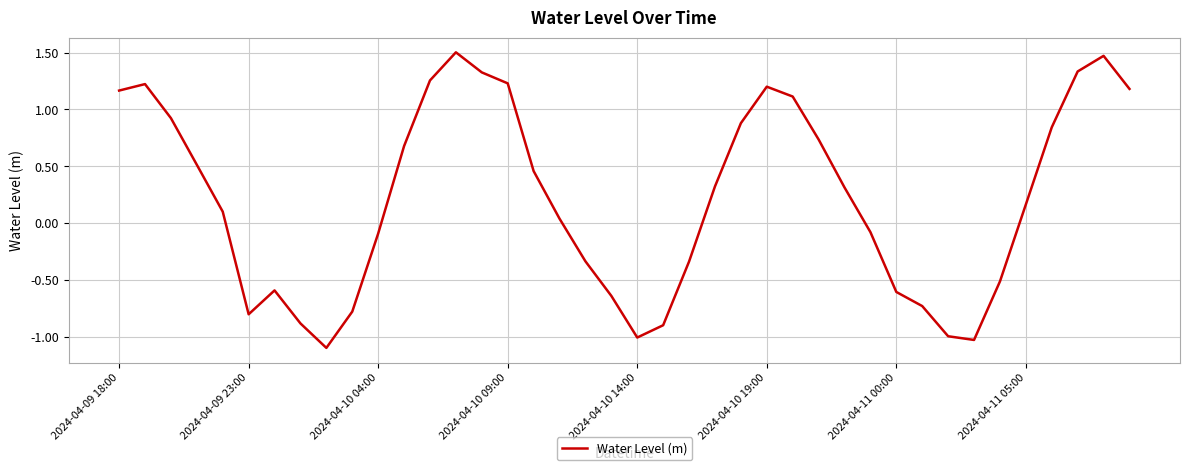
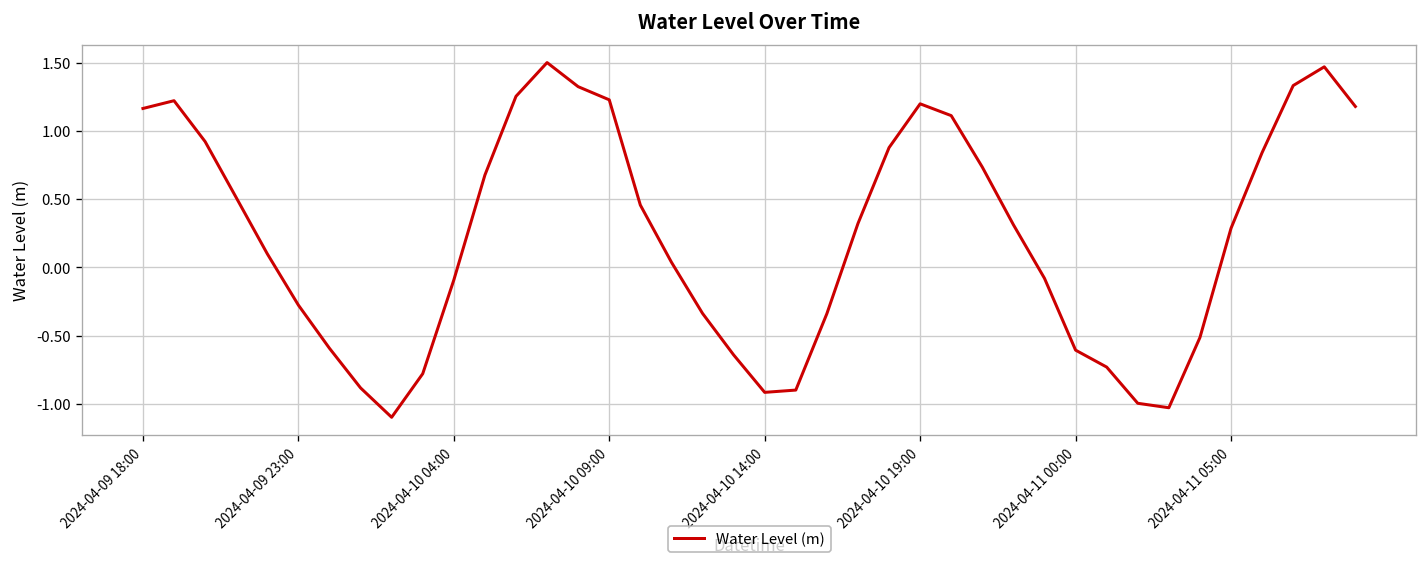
  {
    "2024-04-09 18:00": 1.17,
-   "2024-04-09 23:00": -0.80,
+   "2024-04-09 23:00": -0.28,
    "2024-04-10 04:00": -0.09,
    "2024-04-10 09:00": 1.23,
-   "2024-04-10 14:00": -1.01,
+   "2024-04-10 14:00": -0.92,
    "2024-04-10 19:00": 1.20,
    "2024-04-11 00:00": -0.61,
-   "2024-04-11 05:00": 0.16
+   "2024-04-11 05:00": 0.29
  }
